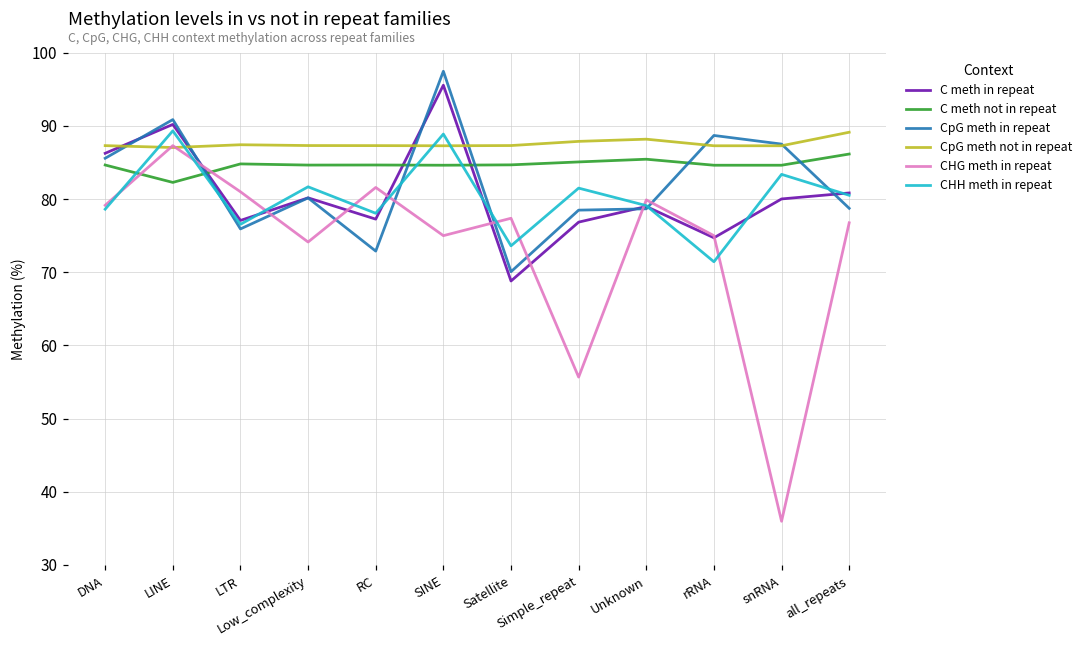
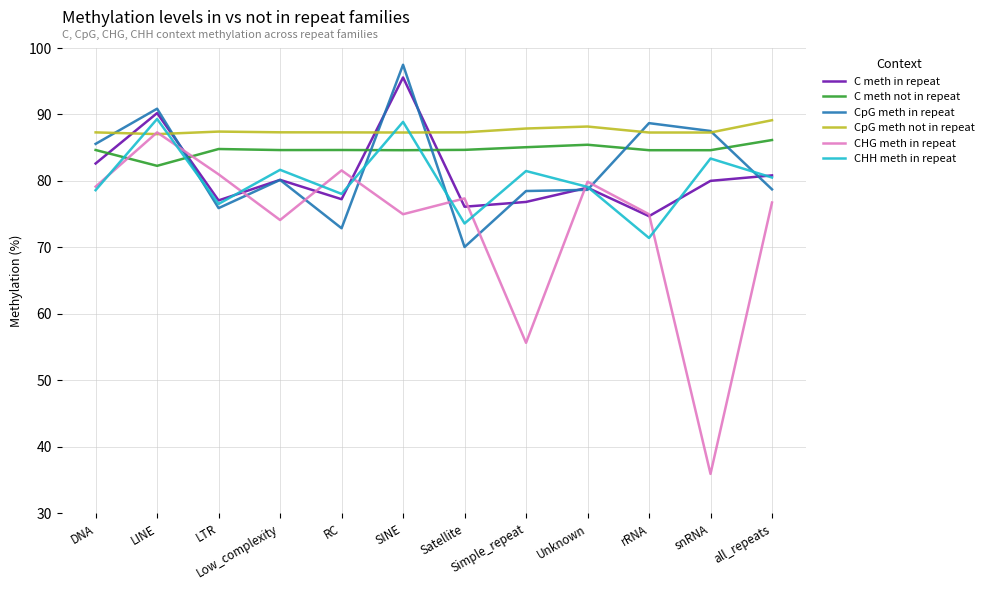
  {
    "C meth in repeat": {
-     "DNA": 86,
+     "DNA": 83,
      "LINE": 90,
      "LTR": 77,
      "RC": 77,
      "SINE": 96,
-     "Satellite": 69,
+     "Satellite": 76,
      "Simple_repeat": 77,
      "snRNA": 80
    },
    "C meth not in repeat": {
      "DNA": 85,
      "LINE": 82,
      "LTR": 85,
      "Low_complexity": 85,
      "RC": 85,
      "SINE": 85,
      "Satellite": 85,
      "Simple_repeat": 85,
      "Unknown": 85,
      "rRNA": 85,
      "snRNA": 85,
      "all_repeats": 86
    },
    "CpG meth in repeat": {
      "DNA": 86,
      "LINE": 91,
      "LTR": 76,
      "RC": 73,
      "SINE": 97,
      "Satellite": 70,
      "Simple_repeat": 78,
      "rRNA": 89,
      "all_repeats": 79
    },
    "CpG meth not in repeat": {
      "DNA": 87,
      "LTR": 87,
      "Low_complexity": 87,
      "RC": 87,
      "SINE": 87,
      "Satellite": 87,
      "Simple_repeat": 88,
      "Unknown": 88,
      "rRNA": 87,
      "all_repeats": 89
    },
    "CHG meth in repeat": {
      "DNA": 79,
      "LTR": 81,
      "Low_complexity": 74,
      "RC": 82,
      "SINE": 75,
      "Satellite": 77,
      "Simple_repeat": 56,
      "Unknown": 80,
      "snRNA": 36,
      "all_repeats": 77
    },
    "CHH meth in repeat": {
      "DNA": 79,
      "LINE": 89,
      "LTR": 77,
      "Low_complexity": 82,
      "RC": 78,
      "SINE": 89,
      "Satellite": 74,
      "Simple_repeat": 82,
      "rRNA": 71,
      "snRNA": 83
    }
  }
